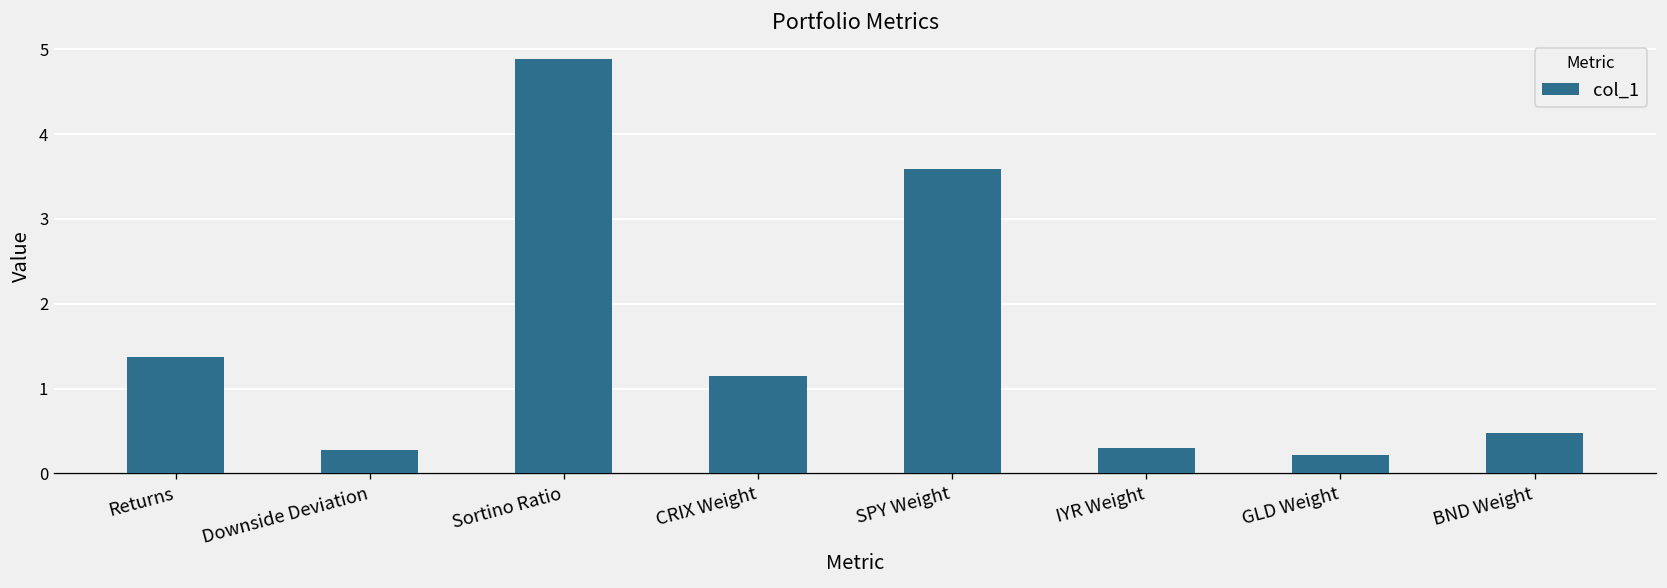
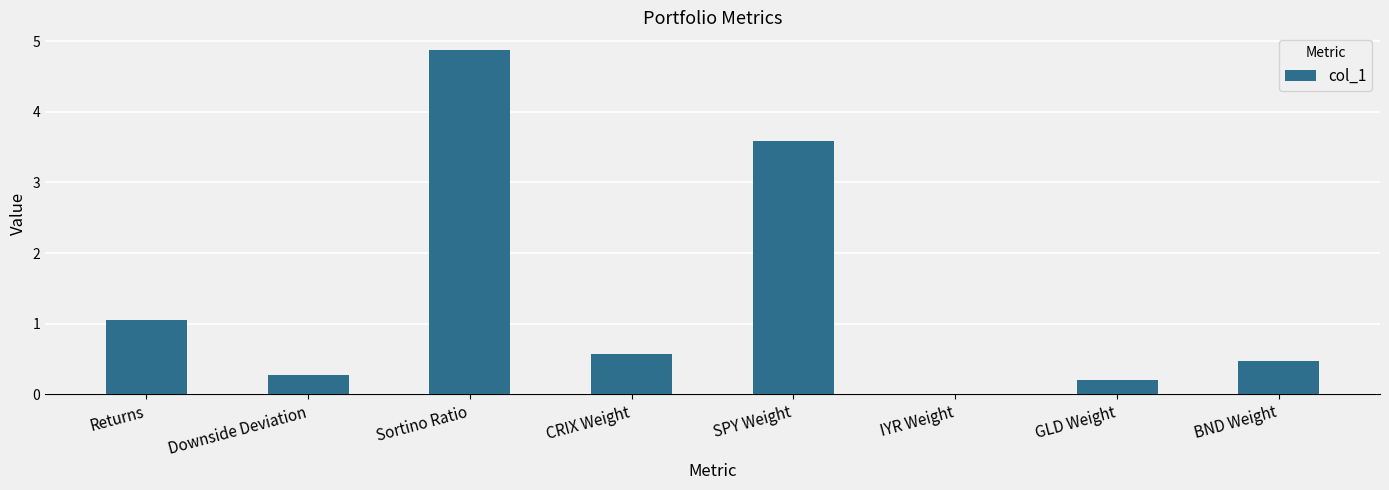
  {
-   "Returns": 1.4,
+   "Returns": 1.1,
    "Downside Deviation": 0.3,
    "Sortino Ratio": 4.9,
-   "CRIX Weight": 1.2,
+   "CRIX Weight": 0.6,
    "SPY Weight": 3.6,
-   "IYR Weight": 0.3,
+   "IYR Weight": 0.0,
    "GLD Weight": 0.2,
    "BND Weight": 0.5
  }
